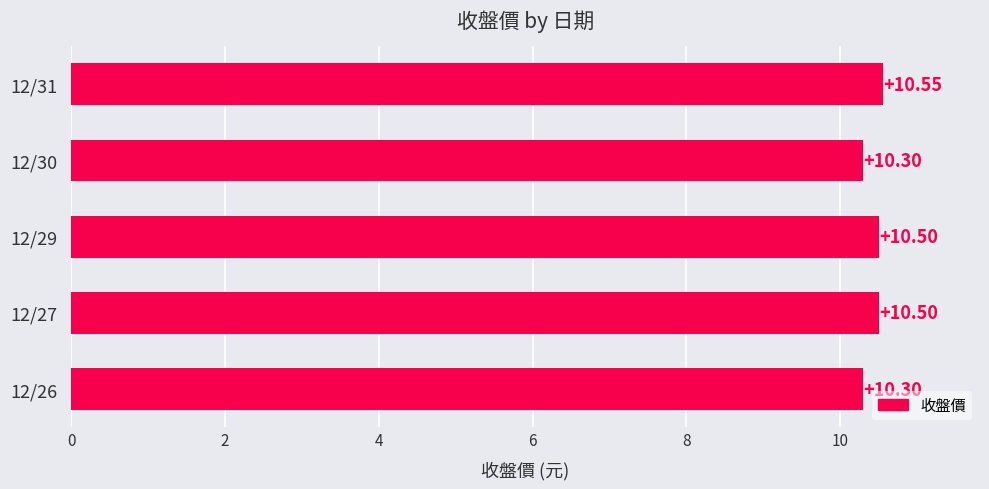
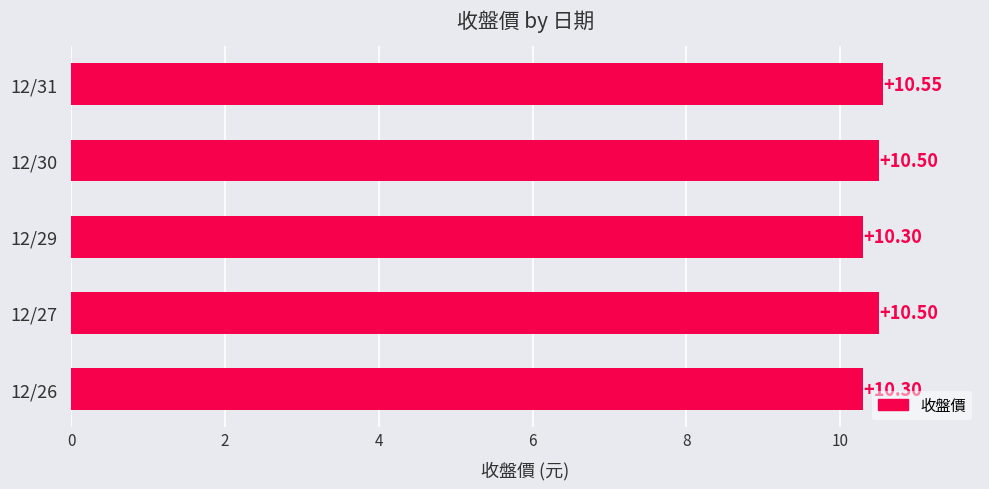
  {
    "12/31": "+10.55",
-   "12/30": "+10.30",
-   "12/29": "+10.50",
+   "12/30": "+10.50",
+   "12/29": "+10.30",
    "12/27": "+10.50"
  }
